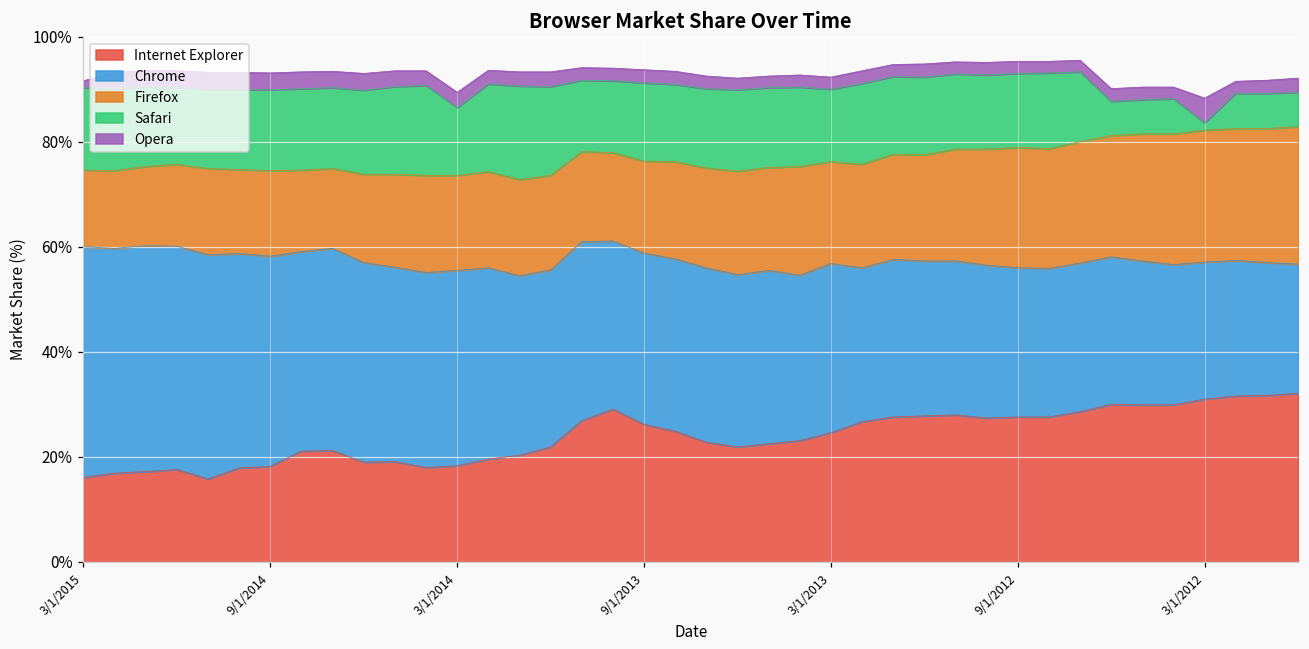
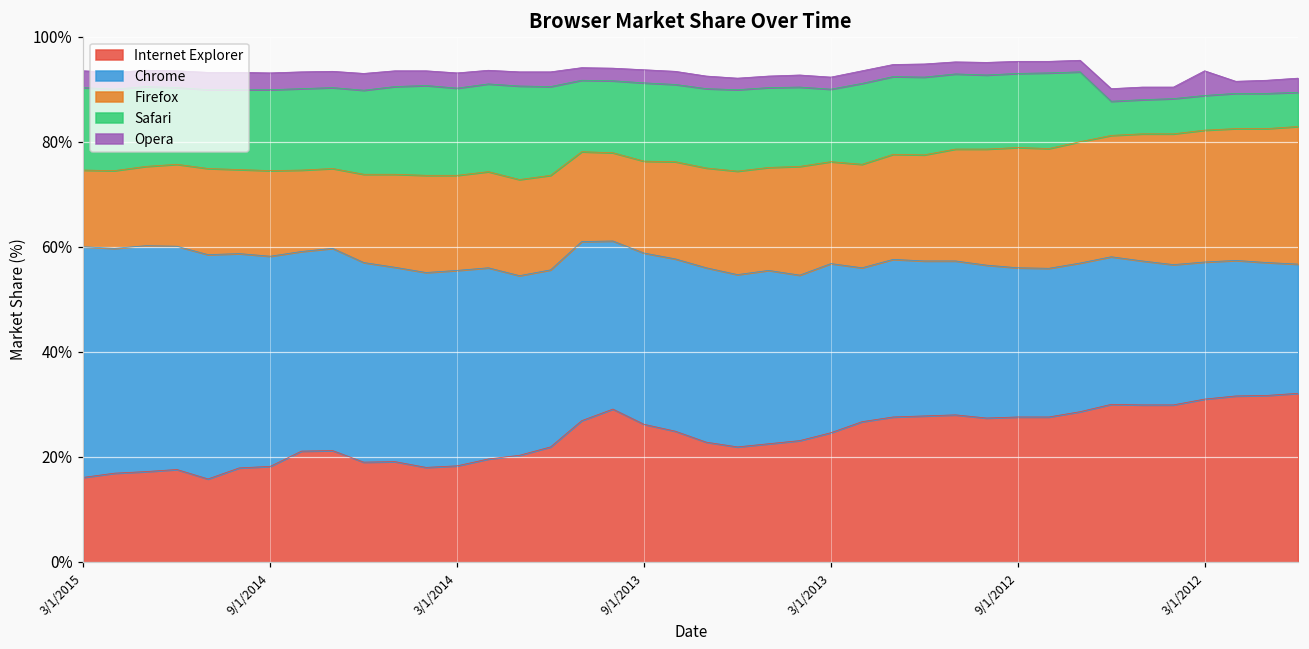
  {
    "Chrome": {
      "3/1/2015": "44%",
      "9/1/2014": "40%",
      "3/1/2014": "37%",
      "9/1/2013": "33%",
      "3/1/2013": "32%",
      "9/1/2012": "28%",
      "3/1/2012": "26%"
    },
    "Safari": {
      "3/1/2015": "16%",
      "9/1/2014": "15%",
-     "3/1/2014": "13%",
+     "3/1/2014": "17%",
      "9/1/2013": "15%",
      "3/1/2013": "14%",
      "9/1/2012": "14%",
-     "3/1/2012": "1%"
+     "3/1/2012": "7%"
    },
    "Opera": {
-     "3/1/2015": "1%",
+     "3/1/2015": "3%",
      "9/1/2014": "3%",
      "3/1/2014": "3%",
      "9/1/2013": "3%",
      "3/1/2013": "2%",
      "9/1/2012": "2%",
      "3/1/2012": "5%"
    }
  }
